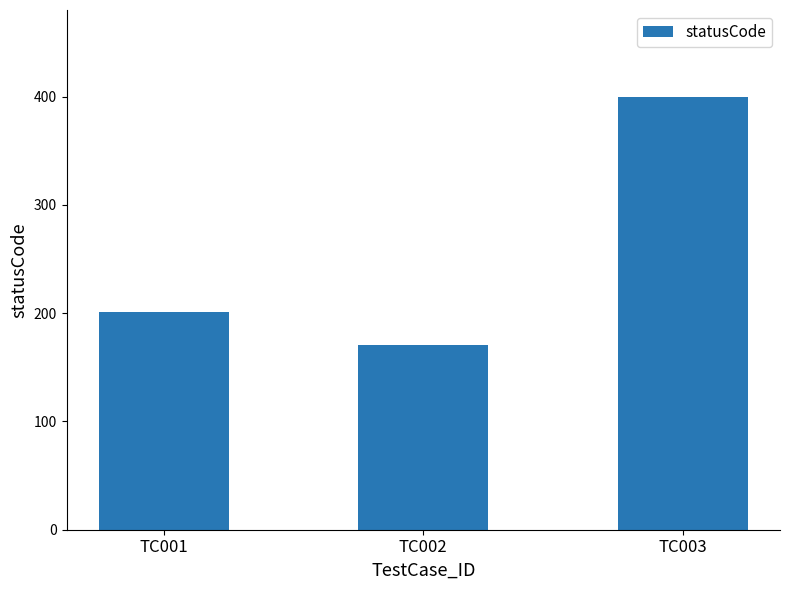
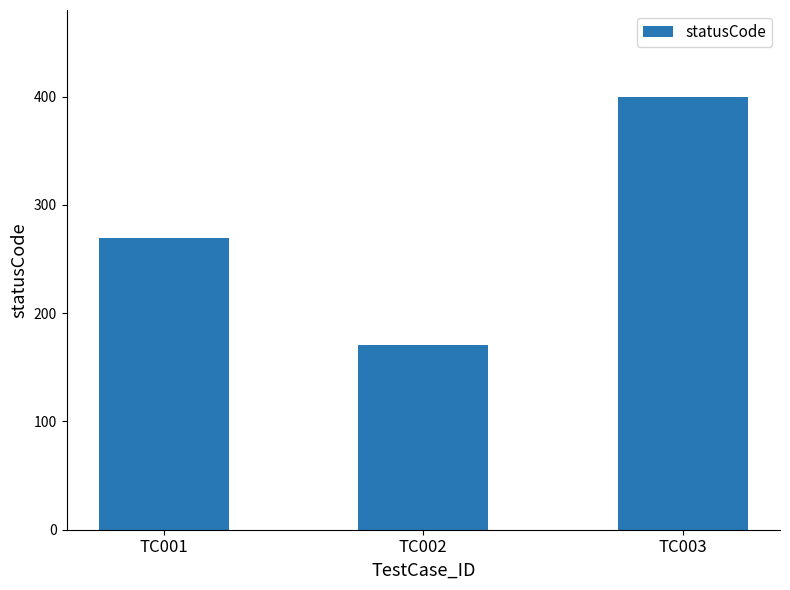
  {
-   "TC001": 201,
+   "TC001": 269,
    "TC002": 171,
    "TC003": 400
  }
